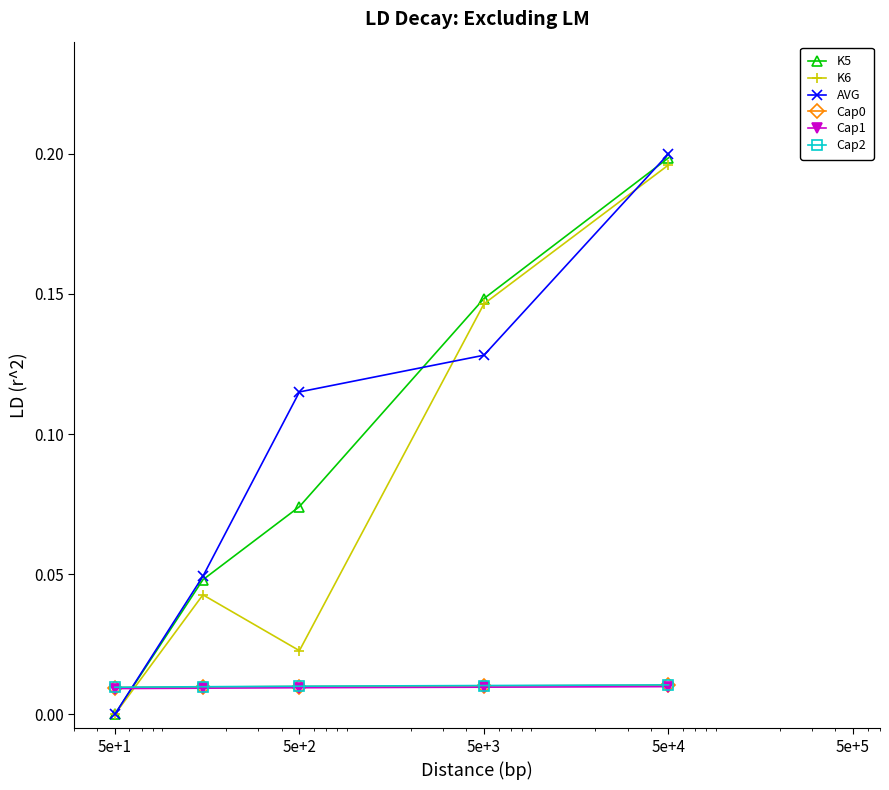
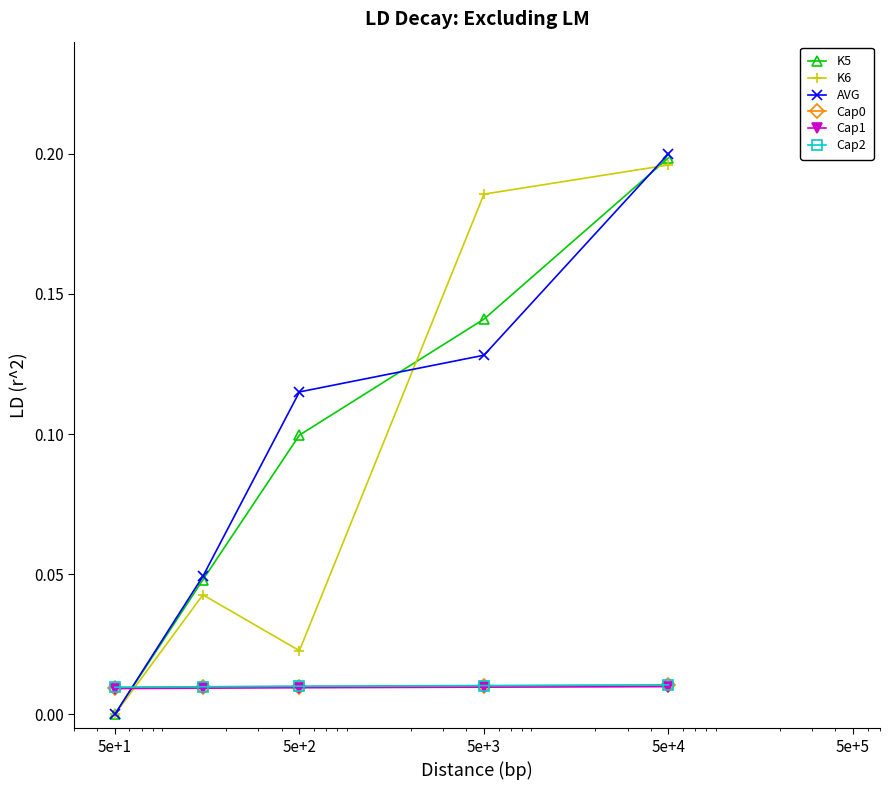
  {
    "K5": {
-     "5e+2": 0.074,
-     "5e+3": 0.148,
+     "5e+2": 0.100,
+     "5e+3": 0.141,
      "5e+4": 0.199
    },
    "K6": {
      "5e+2": 0.023,
-     "5e+3": 0.146,
+     "5e+3": 0.186,
      "5e+4": 0.196
    },
    "AVG": {
      "5e+2": 0.115,
      "5e+3": 0.128,
      "5e+4": 0.200
    }
  }
